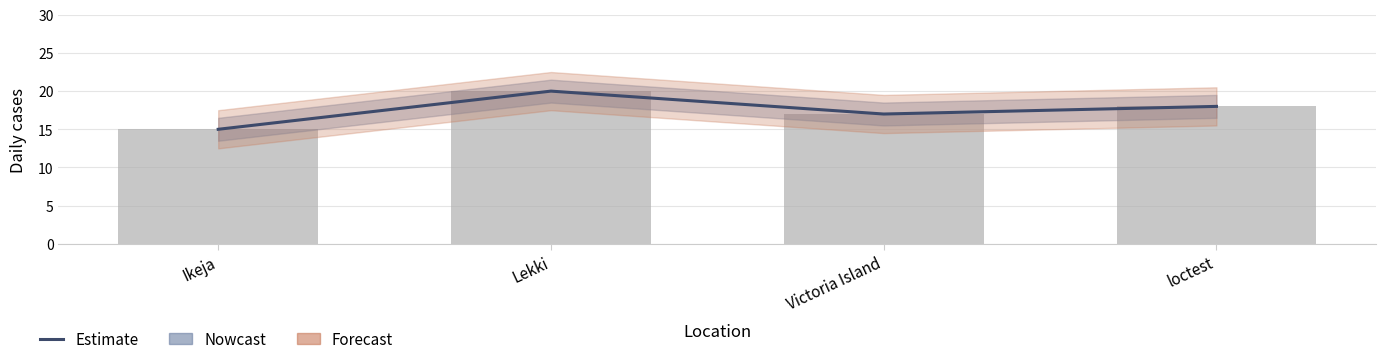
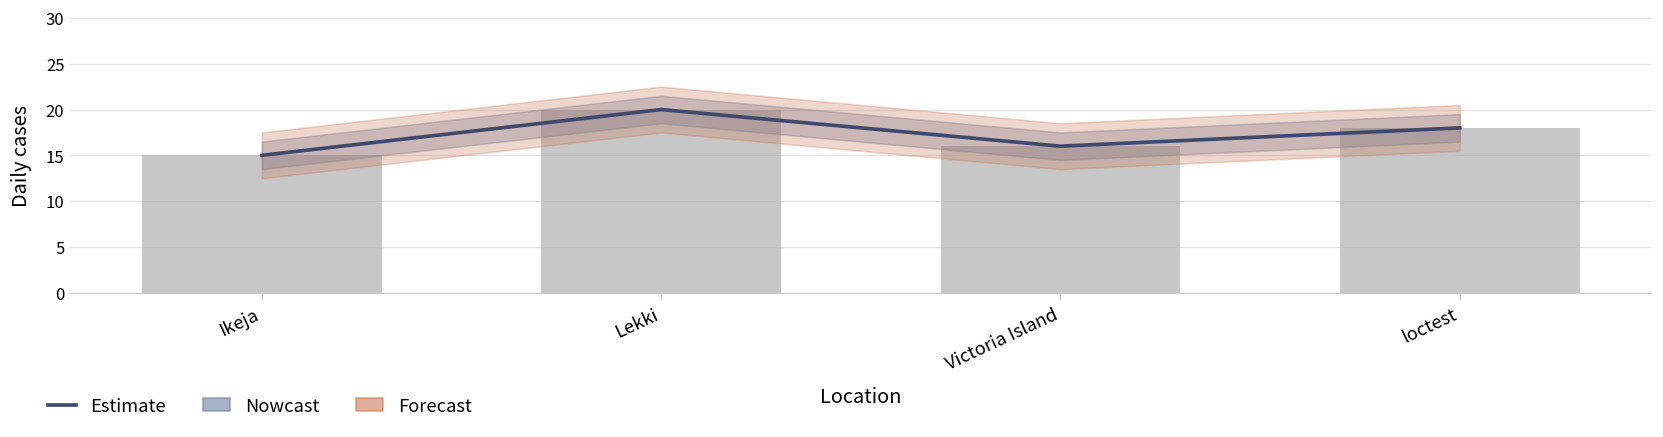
  {
    "Estimate": {
      "Ikeja": 15,
      "Lekki": 20,
-     "Victoria Island": 17,
+     "Victoria Island": 16,
      "loctest": 18
    }
  }
